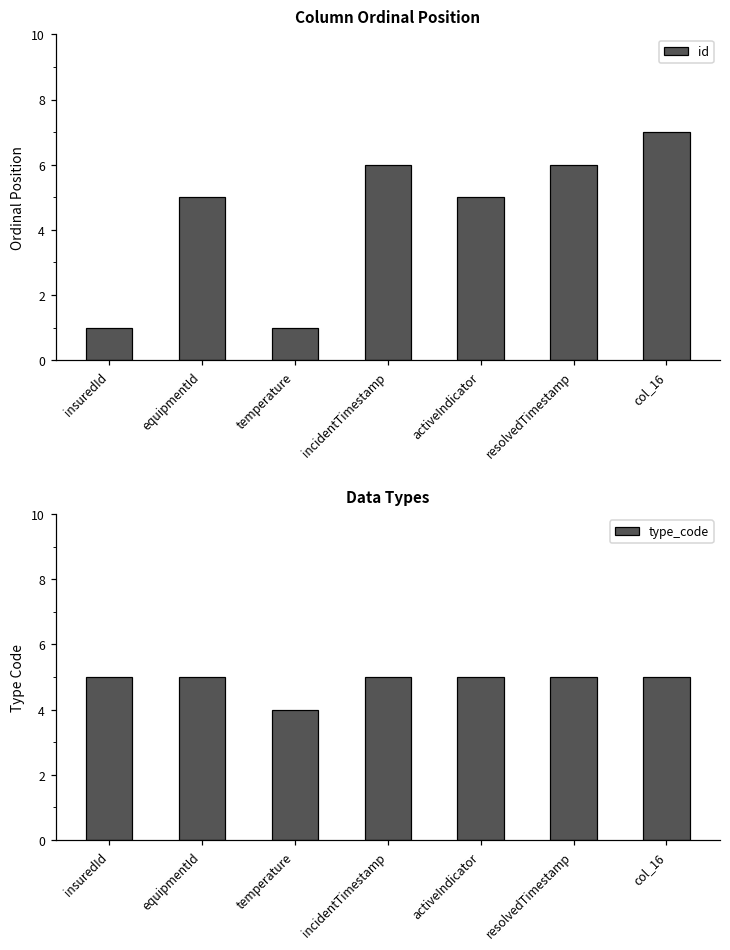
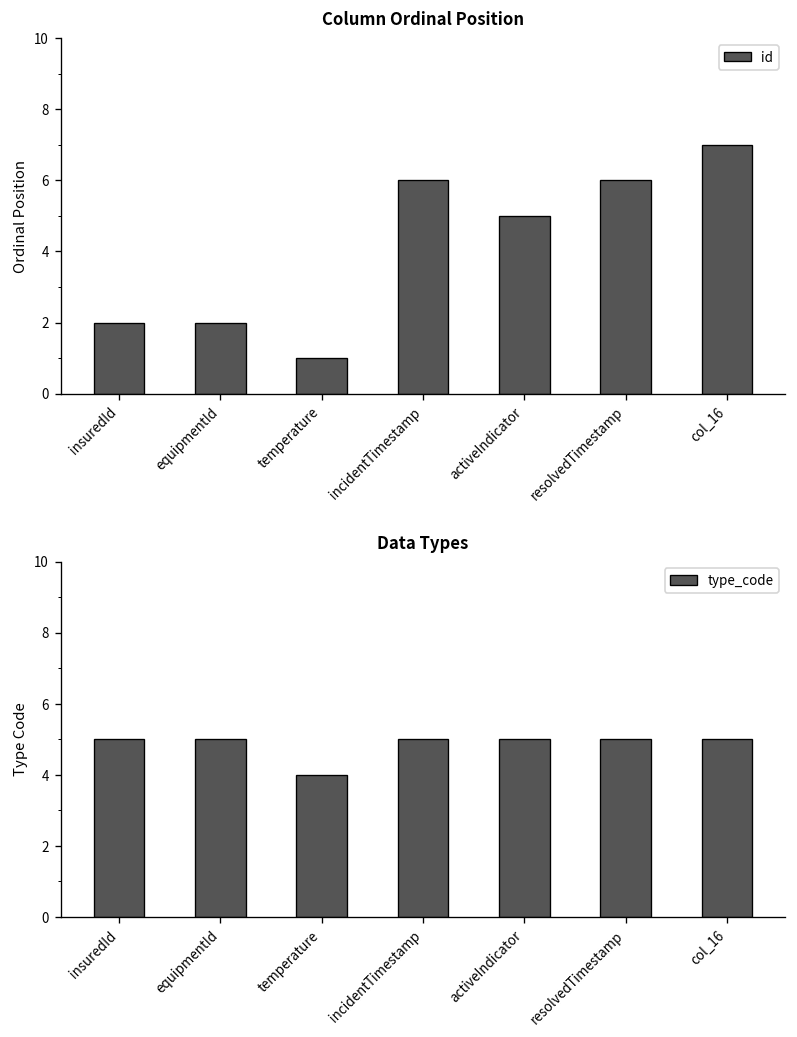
  {
    "Column Ordinal Position": {
-     "insuredId": 1,
-     "equipmentId": 5,
+     "insuredId": 2,
+     "equipmentId": 2,
      "temperature": 1,
      "incidentTimestamp": 6,
      "activeIndicator": 5,
      "resolvedTimestamp": 6,
      "col_16": 7
    },
    "Data Types": {
      "insuredId": 5.0,
      "equipmentId": 5.0,
      "temperature": 4.0,
      "incidentTimestamp": 5.0,
      "activeIndicator": 5.0,
      "resolvedTimestamp": 5.0,
      "col_16": 5.0
    }
  }
